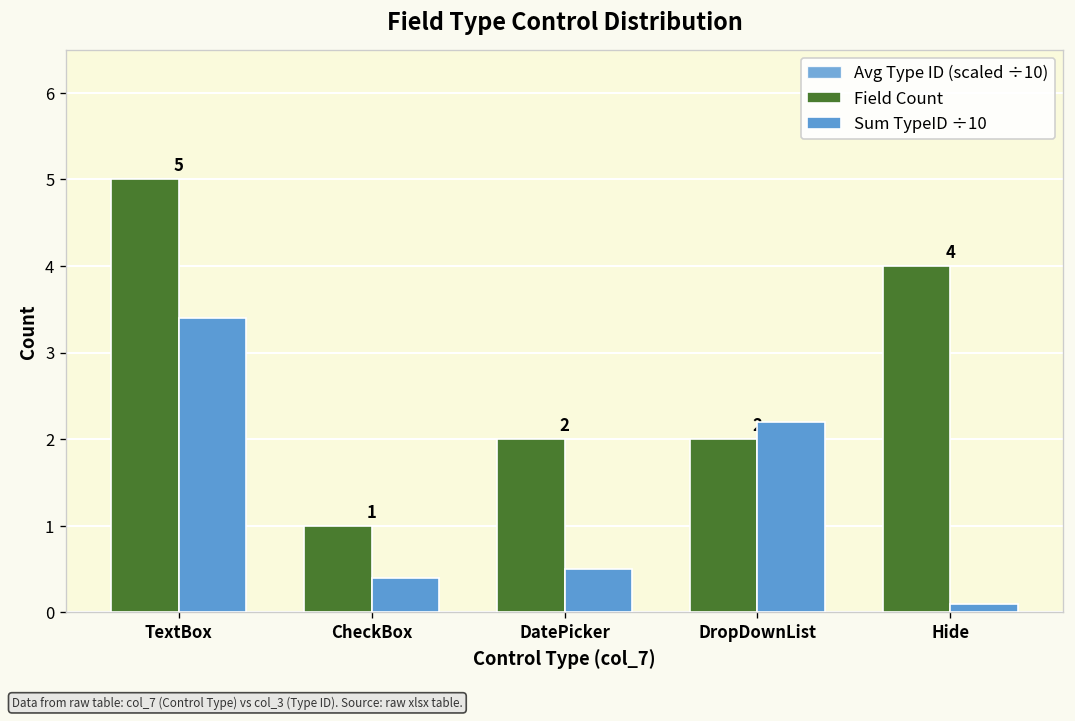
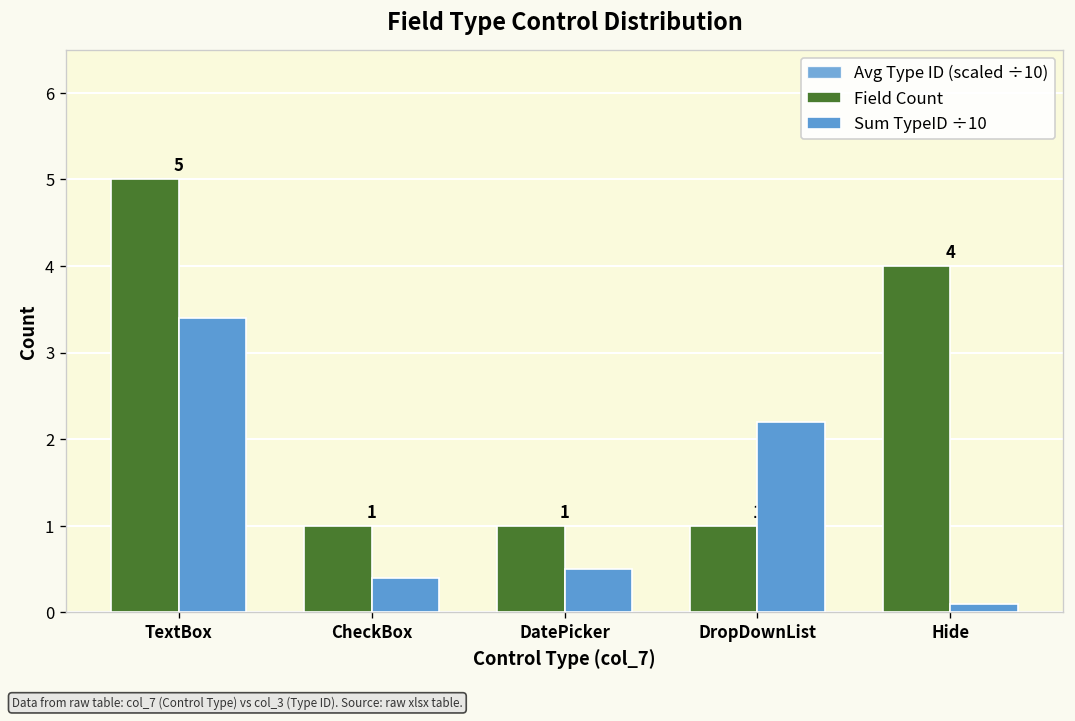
  {
    "Field Count": {
      "TextBox": 5,
      "CheckBox": 1,
-     "DatePicker": 2,
-     "DropDownList": 2,
+     "DatePicker": 1,
+     "DropDownList": 1,
      "Hide": 4
    }
  }
